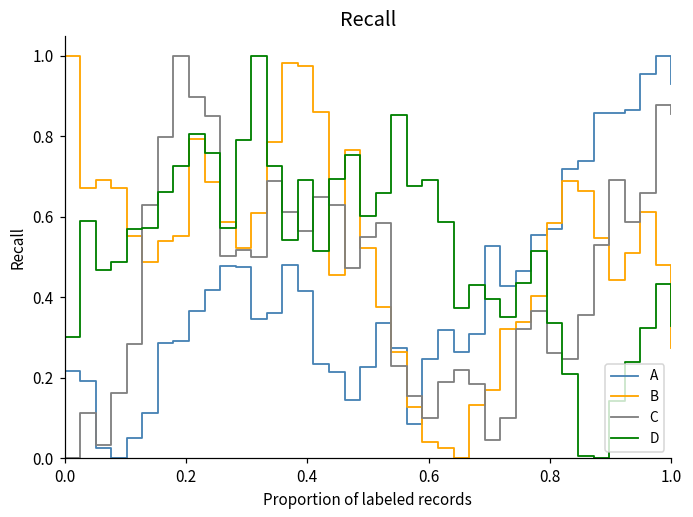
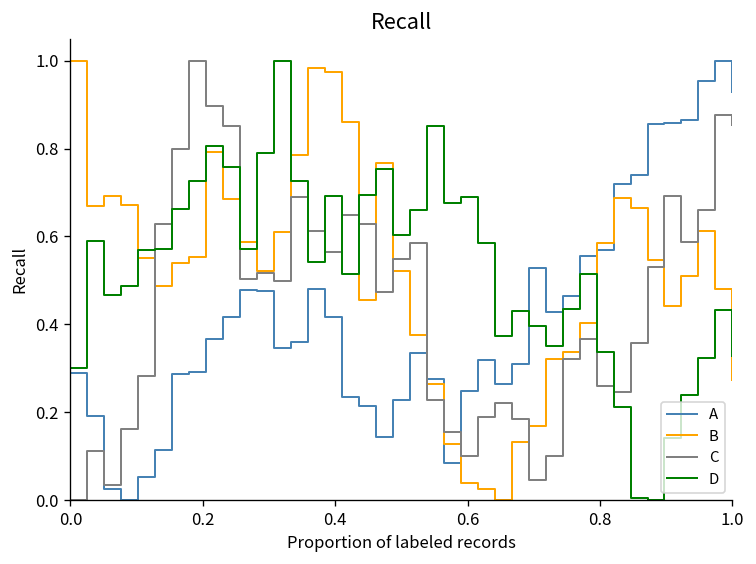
  {
    "A": {
-     "0.0": 0.22,
+     "0.0": 0.29,
      "1.0": 0.93
    },
    "B": {
      "0.0": 1.00,
      "1.0": 0.27
    },
    "C": {
      "0.0": 0.00,
      "1.0": 0.85
    },
    "D": {
      "0.0": 0.30,
      "1.0": 0.33
    }
  }
